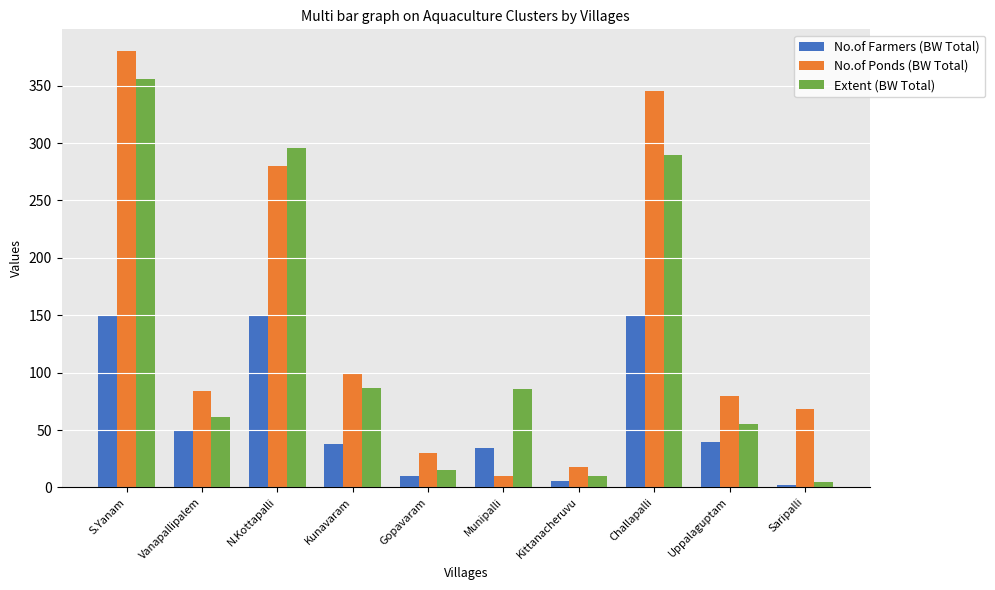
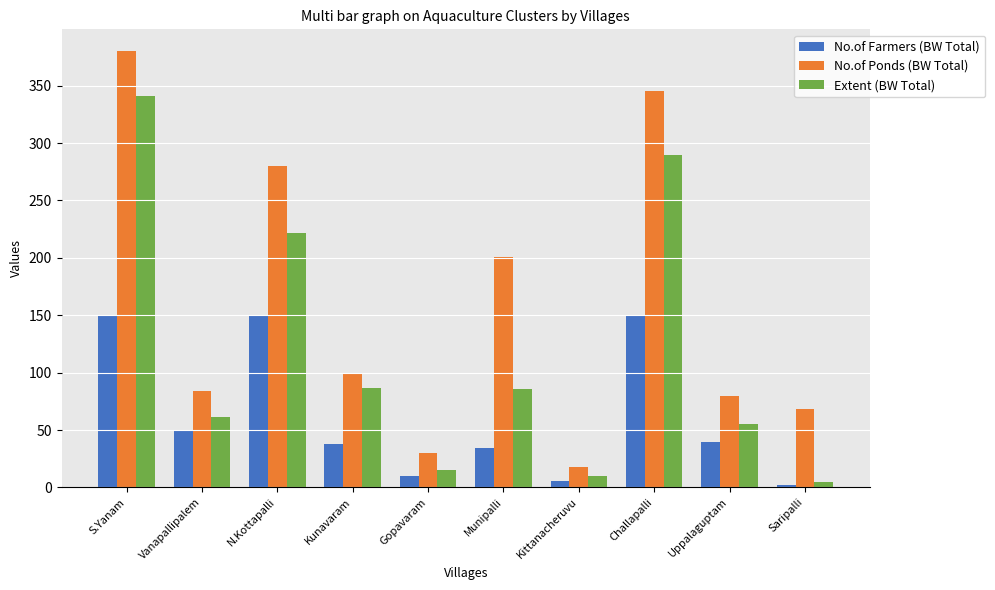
  {
    "No.of Farmers (BW Total)": {
      "S.Yanam": 150,
      "Vanapallipalem": 50,
      "N.Kottapalli": 150,
      "Kunavaram": 38,
      "Gopavaram": 10,
      "Munipalli": 34,
      "Kittanacheruvu": 6,
      "Challapalli": 150,
      "Uppalaguptam": 40
    },
    "No.of Ponds (BW Total)": {
      "S.Yanam": 380,
      "Vanapallipalem": 84,
      "N.Kottapalli": 280,
      "Kunavaram": 100,
      "Gopavaram": 30,
-     "Munipalli": 10,
+     "Munipalli": 201,
      "Kittanacheruvu": 18,
      "Challapalli": 345,
      "Uppalaguptam": 80,
      "Saripalli": 68
    },
    "Extent (BW Total)": {
-     "S.Yanam": 356,
+     "S.Yanam": 341,
      "Vanapallipalem": 62,
-     "N.Kottapalli": 296,
+     "N.Kottapalli": 221,
      "Kunavaram": 86,
      "Gopavaram": 15,
      "Munipalli": 85,
      "Kittanacheruvu": 10,
      "Challapalli": 289,
      "Uppalaguptam": 55,
      "Saripalli": 5
    }
  }
